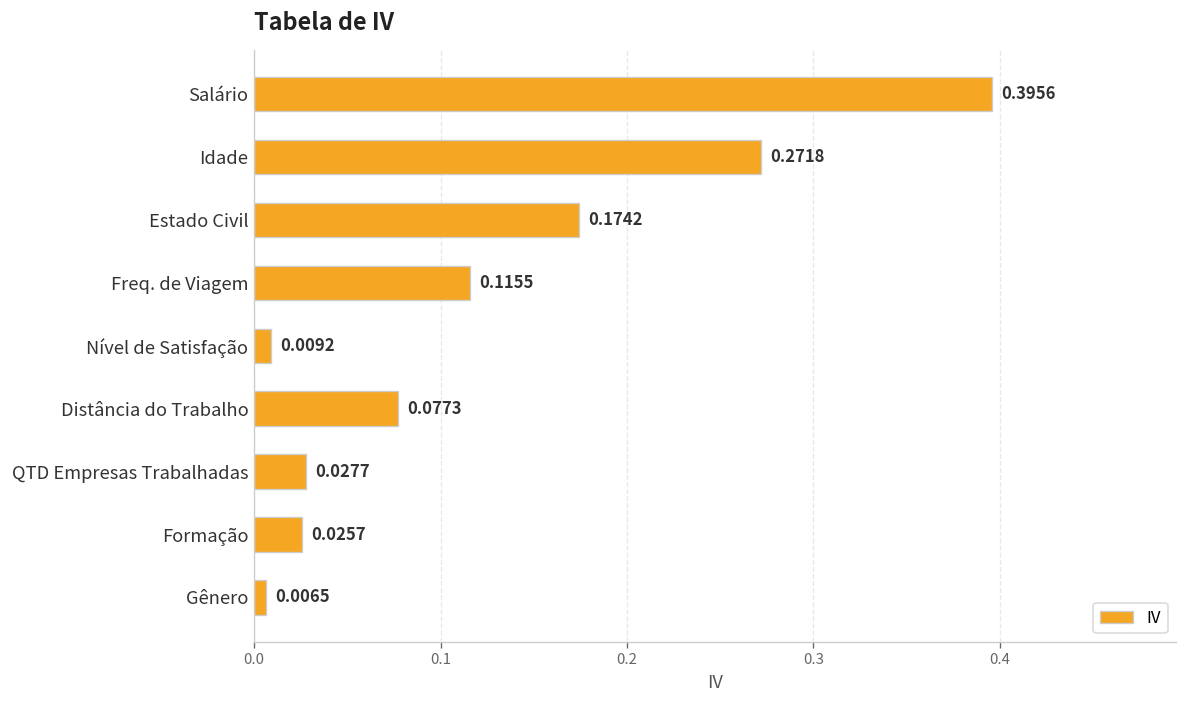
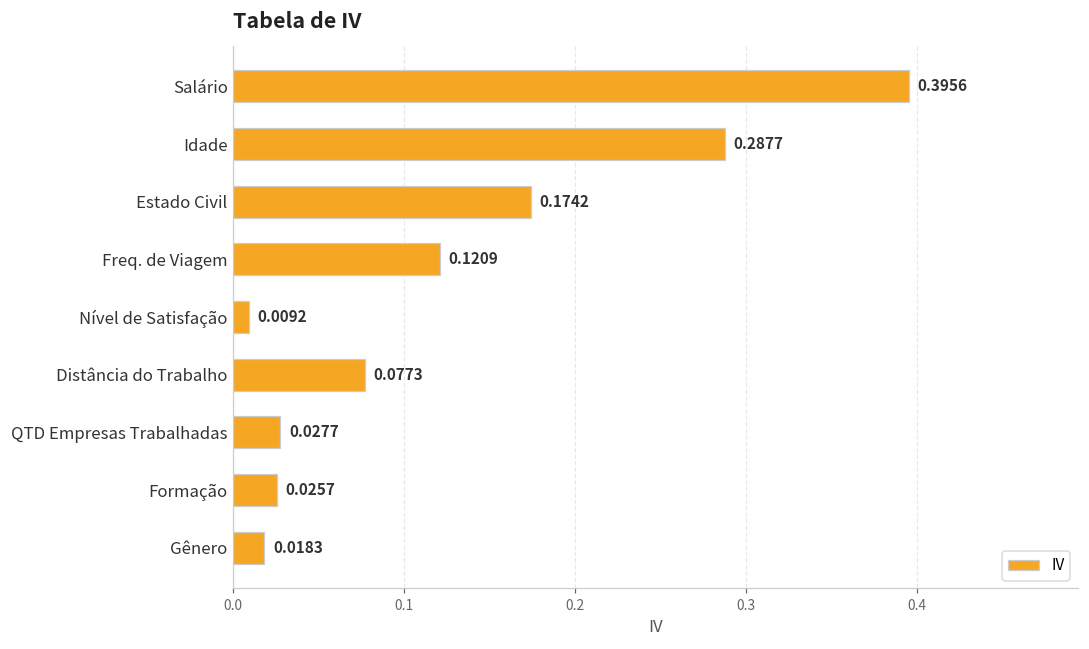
  {
    "Salário": 0.3956,
-   "Idade": 0.2718,
+   "Idade": 0.2877,
    "Estado Civil": 0.1742,
-   "Freq. de Viagem": 0.1155,
+   "Freq. de Viagem": 0.1209,
    "Nível de Satisfação": 0.0092,
    "Distância do Trabalho": 0.0773,
    "QTD Empresas Trabalhadas": 0.0277,
    "Formação": 0.0257,
-   "Gênero": 0.0065
+   "Gênero": 0.0183
  }
